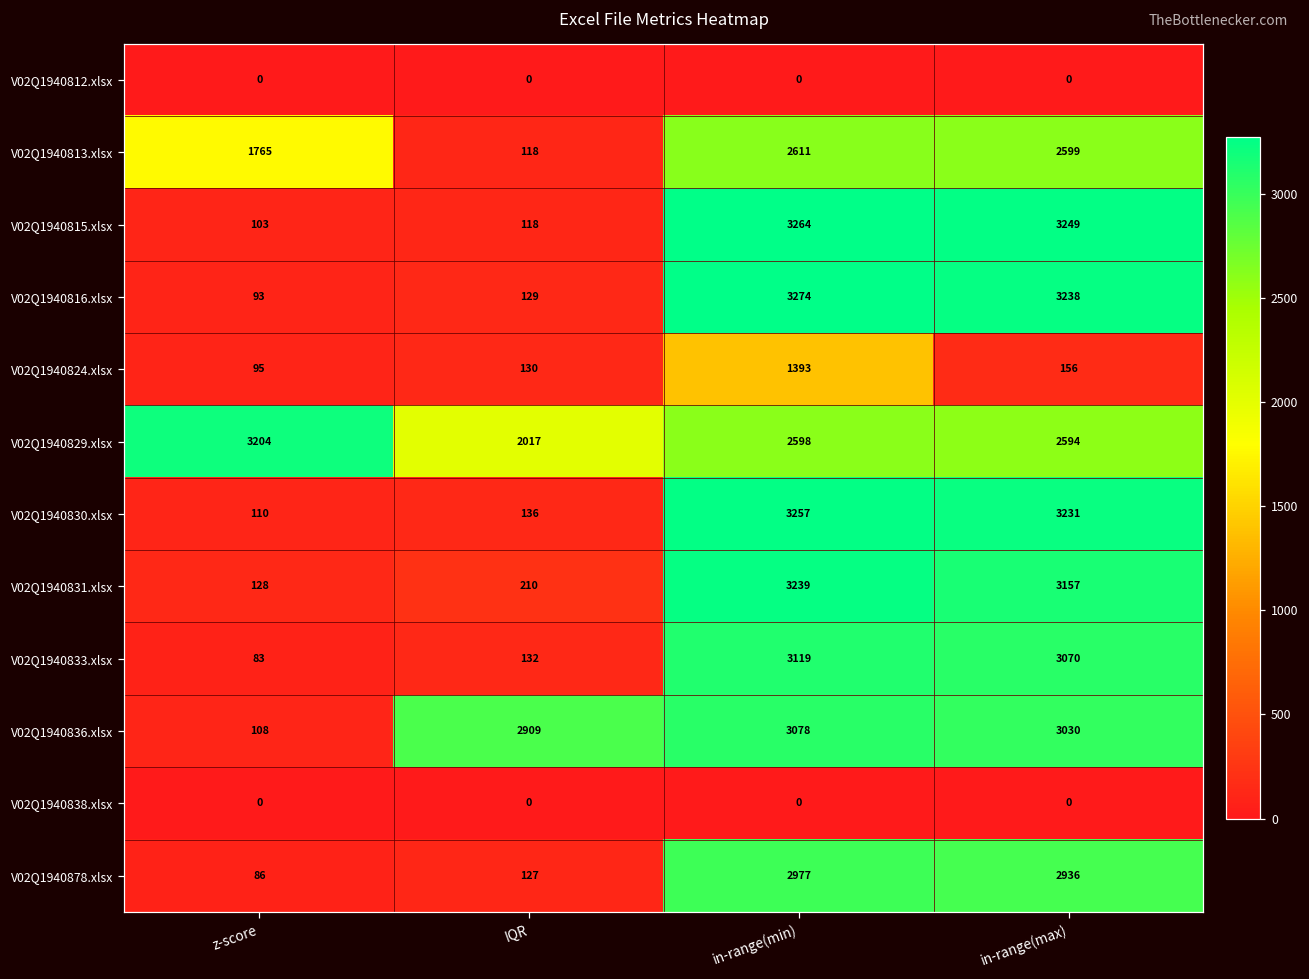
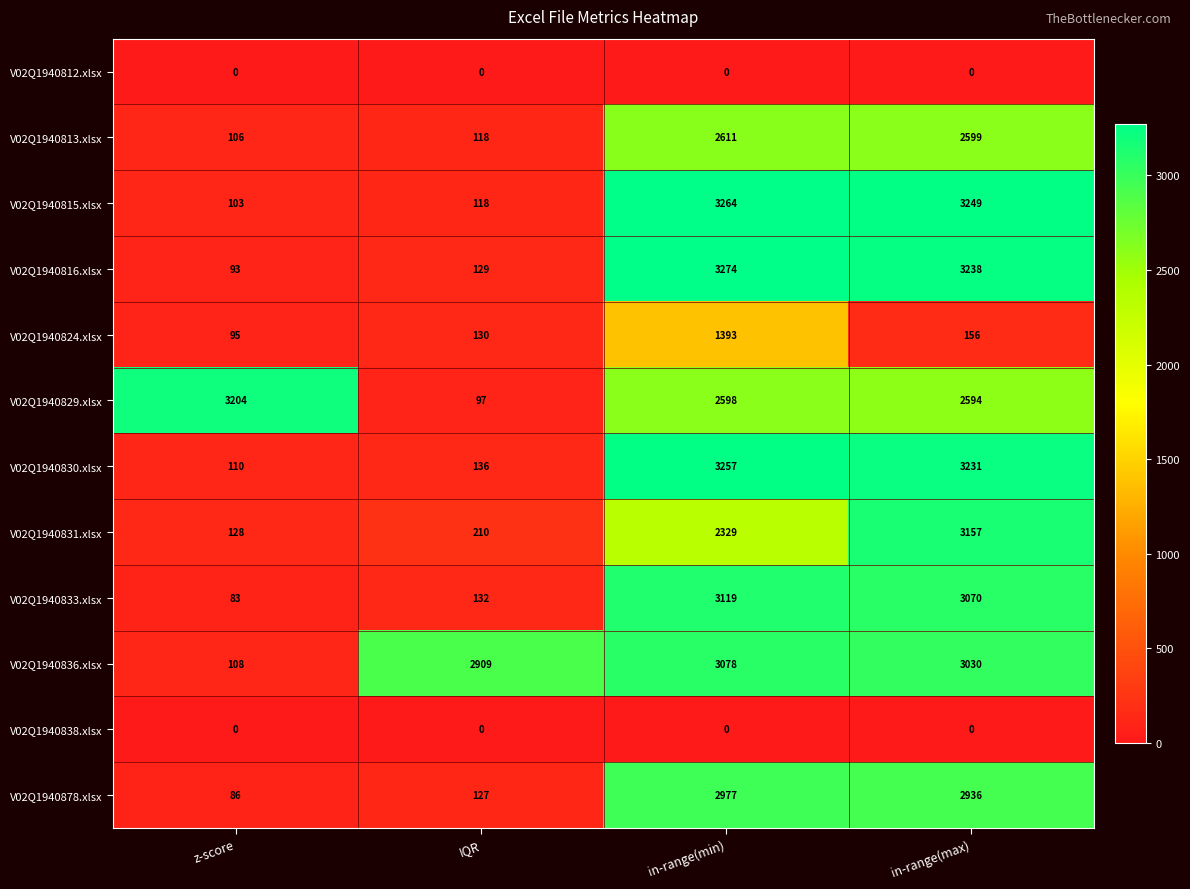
  {
    "V02Q1940812.xlsx": {
      "z-score": 0,
      "IQR": 0,
      "in-range(min)": 0,
      "in-range(max)": 0
    },
    "V02Q1940813.xlsx": {
-     "z-score": 1765,
+     "z-score": 106,
      "IQR": 118,
      "in-range(min)": 2611,
      "in-range(max)": 2599
    },
    "V02Q1940815.xlsx": {
      "z-score": 103,
      "IQR": 118,
      "in-range(min)": 3264,
      "in-range(max)": 3249
    },
    "V02Q1940816.xlsx": {
      "z-score": 93,
      "IQR": 129,
      "in-range(min)": 3274,
      "in-range(max)": 3238
    },
    "V02Q1940824.xlsx": {
      "z-score": 95,
      "IQR": 130,
      "in-range(min)": 1393,
      "in-range(max)": 156
    },
    "V02Q1940829.xlsx": {
      "z-score": 3204,
-     "IQR": 2017,
+     "IQR": 97,
      "in-range(min)": 2598,
      "in-range(max)": 2594
    },
    "V02Q1940830.xlsx": {
      "z-score": 110,
      "IQR": 136,
      "in-range(min)": 3257,
      "in-range(max)": 3231
    },
    "V02Q1940831.xlsx": {
      "z-score": 128,
      "IQR": 210,
-     "in-range(min)": 3239,
+     "in-range(min)": 2329,
      "in-range(max)": 3157
    },
    "V02Q1940833.xlsx": {
      "z-score": 83,
      "IQR": 132,
      "in-range(min)": 3119,
      "in-range(max)": 3070
    },
    "V02Q1940836.xlsx": {
      "z-score": 108,
      "IQR": 2909,
      "in-range(min)": 3078,
      "in-range(max)": 3030
    },
    "V02Q1940838.xlsx": {
      "z-score": 0,
      "IQR": 0,
      "in-range(min)": 0,
      "in-range(max)": 0
    },
    "V02Q1940878.xlsx": {
      "z-score": 86,
      "IQR": 127,
      "in-range(min)": 2977,
      "in-range(max)": 2936
    }
  }
